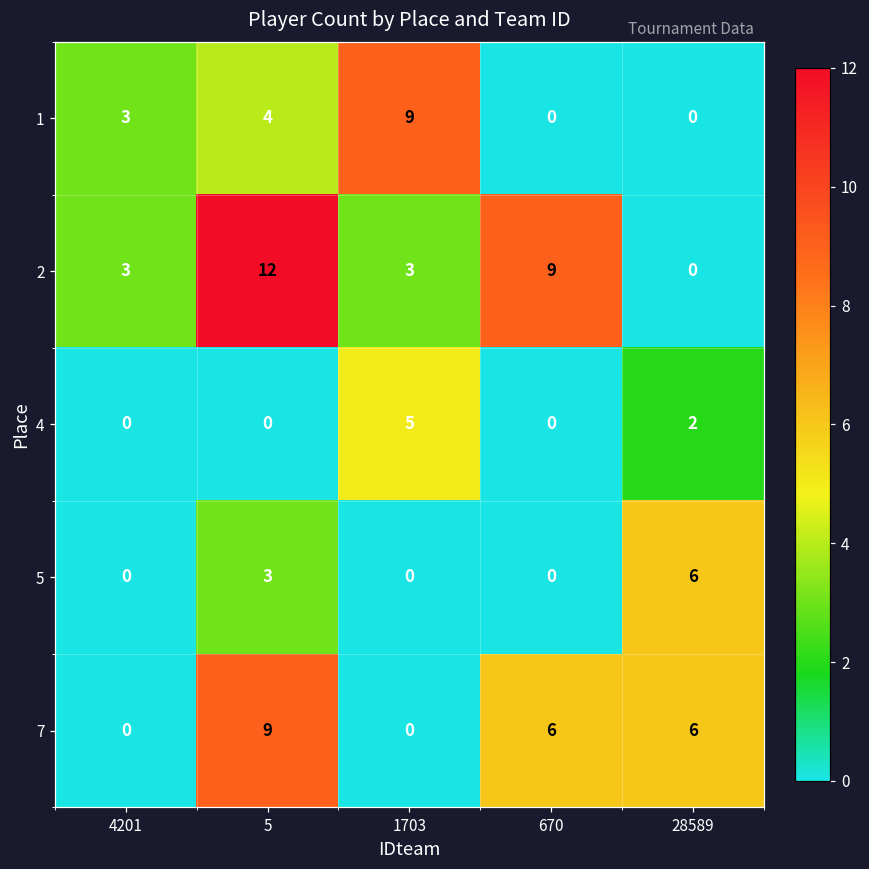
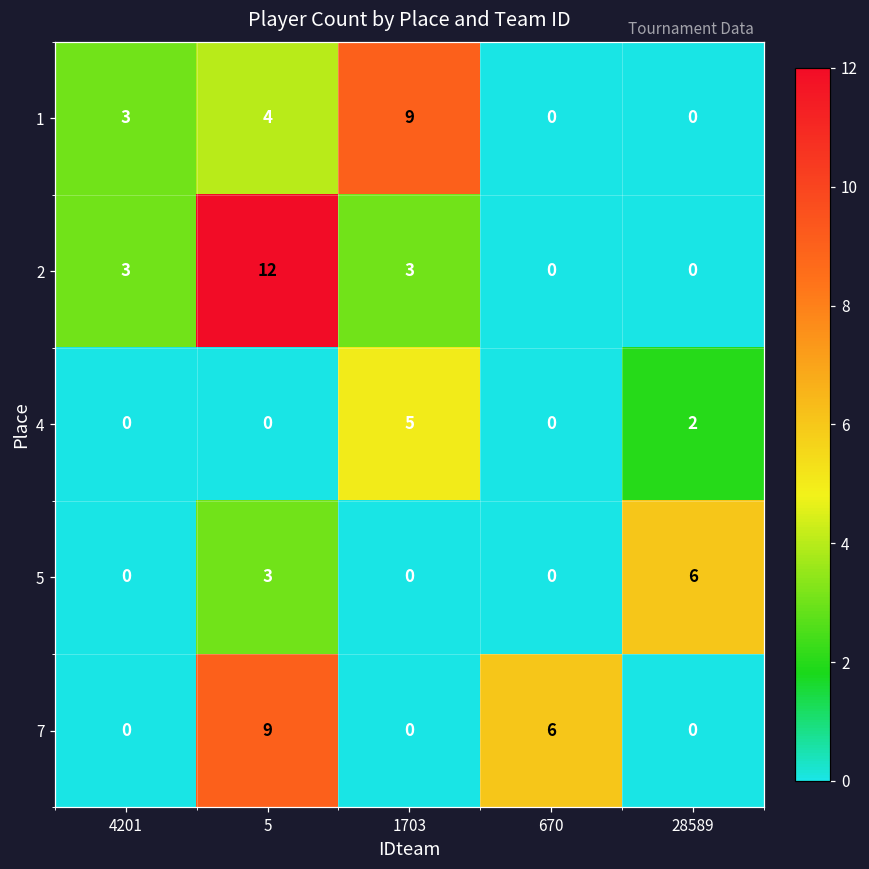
  {
    "1": {
      "4201": 3,
      "5": 4,
      "1703": 9,
      "670": 0,
      "28589": 0
    },
    "2": {
      "4201": 3,
      "5": 12,
      "1703": 3,
-     "670": 9,
+     "670": 0,
      "28589": 0
    },
    "4": {
      "4201": 0,
      "5": 0,
      "1703": 5,
      "670": 0,
      "28589": 2
    },
    "5": {
      "4201": 0,
      "5": 3,
      "1703": 0,
      "670": 0,
      "28589": 6
    },
    "7": {
      "4201": 0,
      "5": 9,
      "1703": 0,
      "670": 6,
-     "28589": 6
+     "28589": 0
    }
  }
